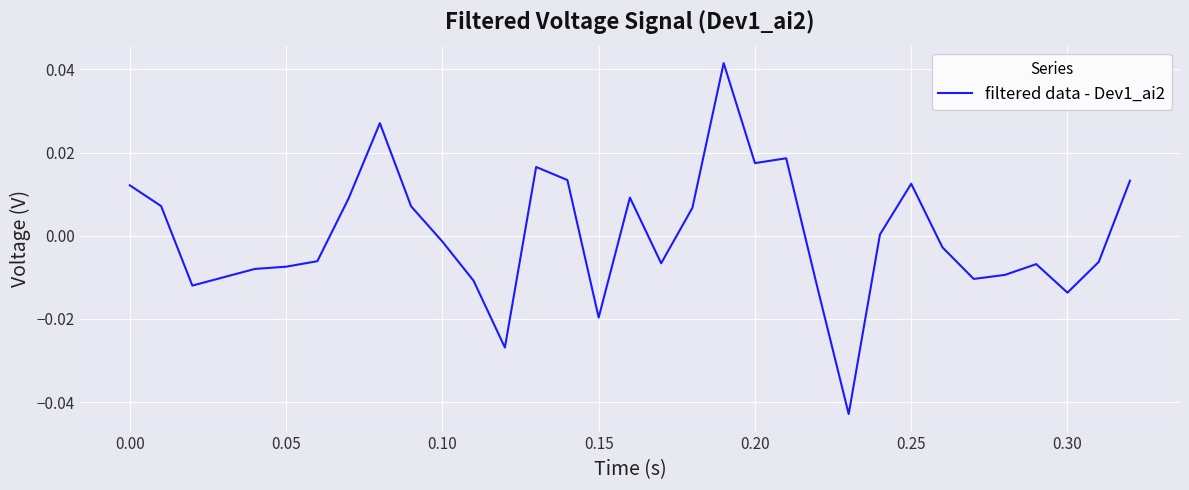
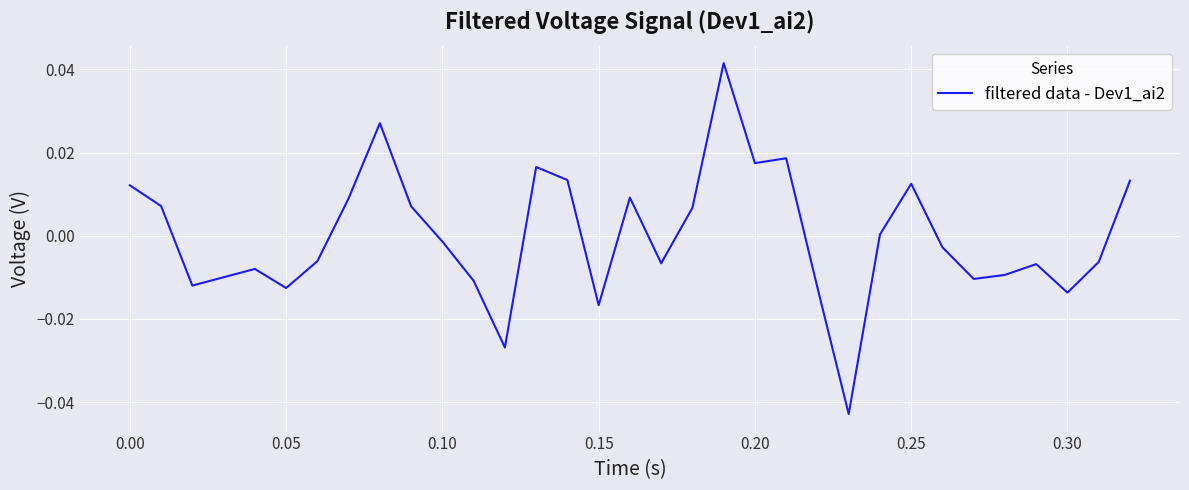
  {
    "0.00": 0.012,
-   "0.05": -0.007,
+   "0.05": -0.013,
    "0.10": -0.001,
-   "0.15": -0.020,
+   "0.15": -0.017,
    "0.20": 0.017,
    "0.25": 0.012,
    "0.30": -0.014
  }
